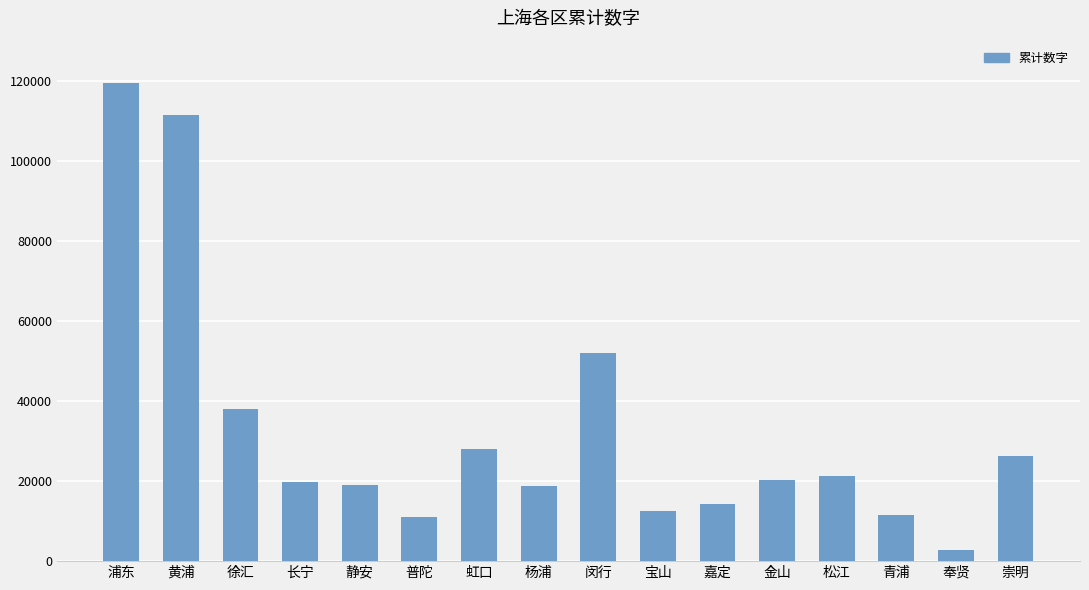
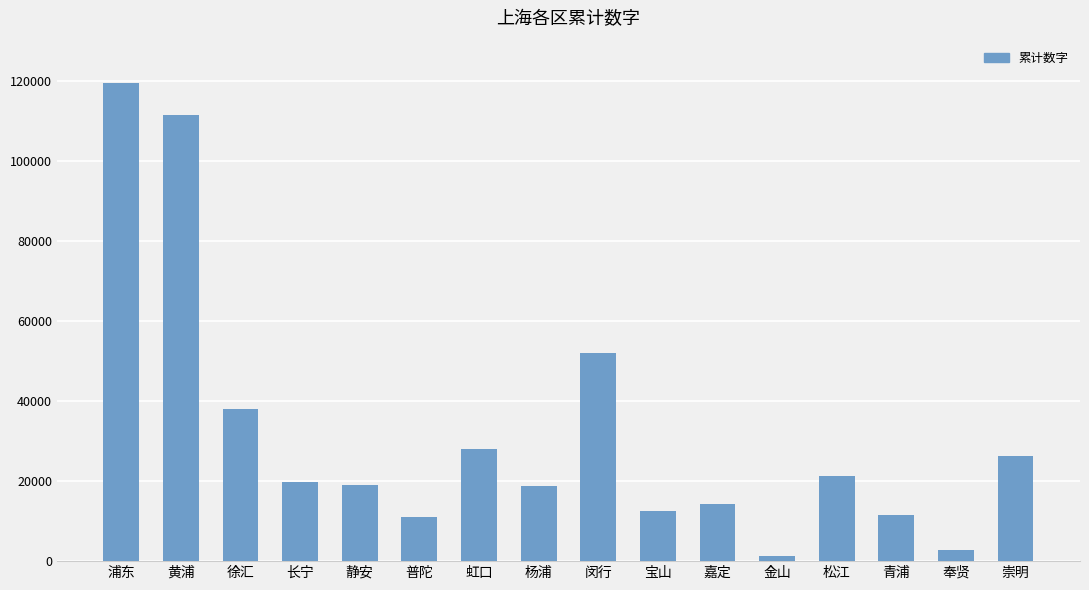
  {
    "浦东": 120000,
    "黄浦": 111000,
    "徐汇": 38000,
    "长宁": 20000,
    "静安": 19000,
    "普陀": 11000,
    "虹口": 28000,
    "杨浦": 19000,
    "闵行": 52000,
    "宝山": 12000,
    "嘉定": 14000,
-   "金山": 20000,
+   "金山": 1000,
    "松江": 21000,
    "青浦": 12000,
    "奉贤": 3000,
    "崇明": 26000
  }
